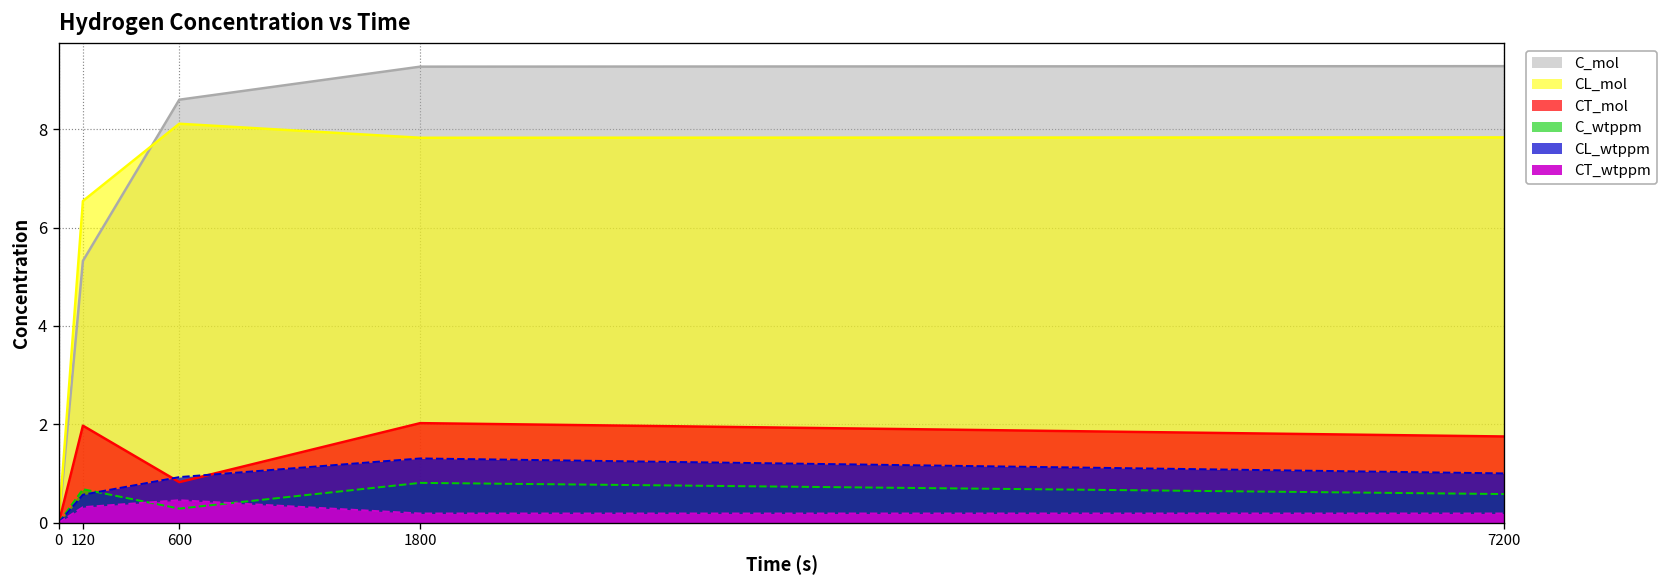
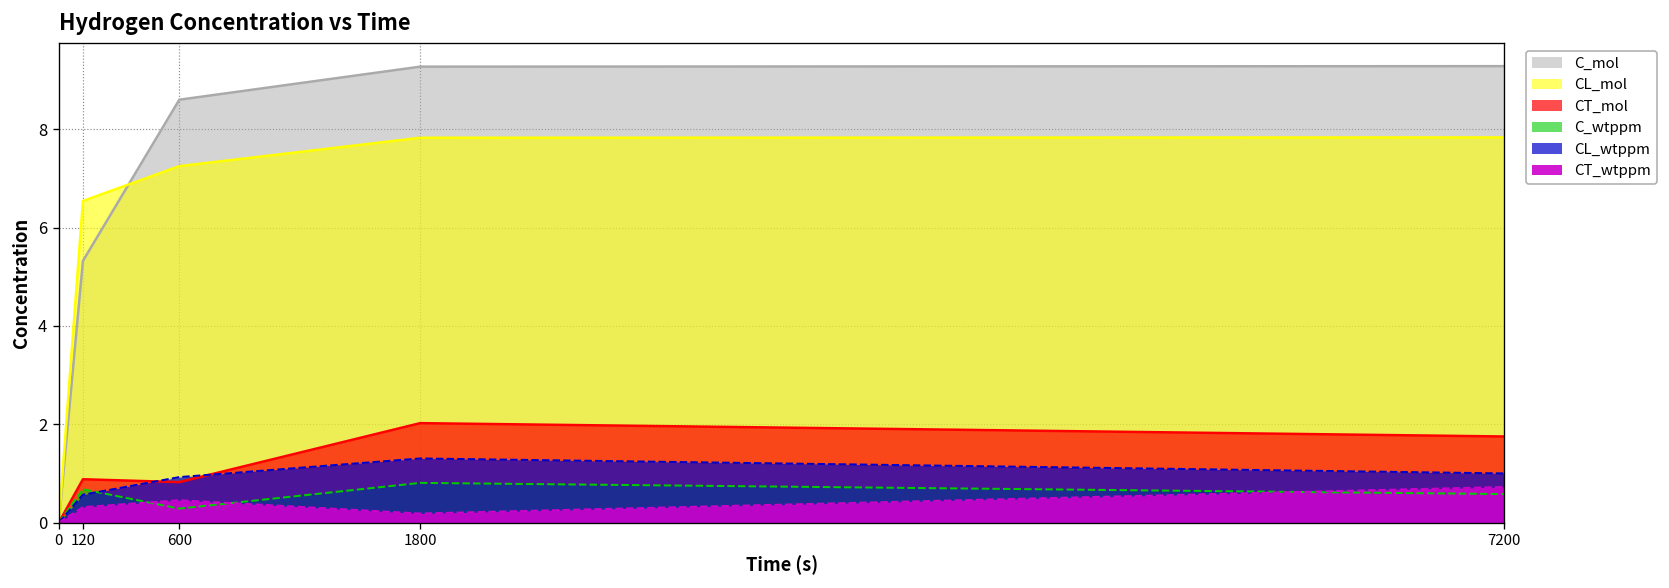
  {
    "C_mol": {
      "120": 5.3,
      "600": 8.6,
      "1800": 9.3,
      "7200": 9.3
    },
    "CL_mol": {
      "120": 6.5,
-     "600": 8.1,
+     "600": 7.2,
      "1800": 7.8,
      "7200": 7.8
    },
    "CT_mol": {
-     "120": 2.0,
+     "120": 0.9,
      "600": 0.8,
      "1800": 2.0,
      "7200": 1.8
    },
    "C_wtppm": {
      "120": 0.7,
      "600": 0.3,
      "1800": 0.8,
      "7200": 0.6
    },
    "CL_wtppm": {
      "120": 0.6,
      "600": 0.9,
      "1800": 1.3,
      "7200": 1.0
    },
    "CT_wtppm": {
      "120": 0.3,
      "600": 0.5,
      "1800": 0.2,
-     "7200": 0.2
+     "7200": 0.7
    }
  }
